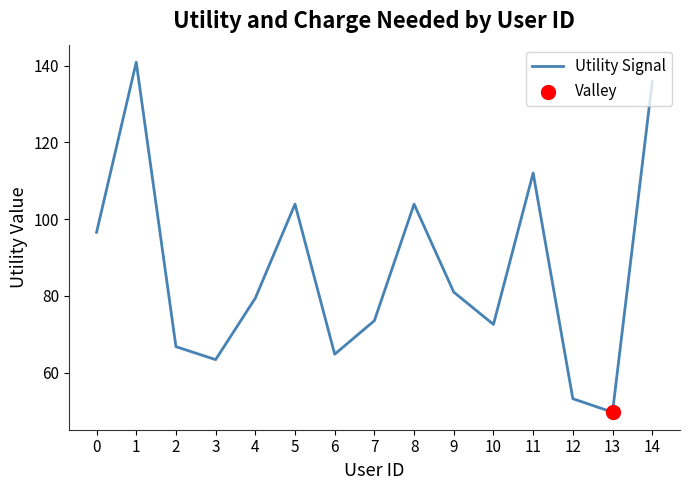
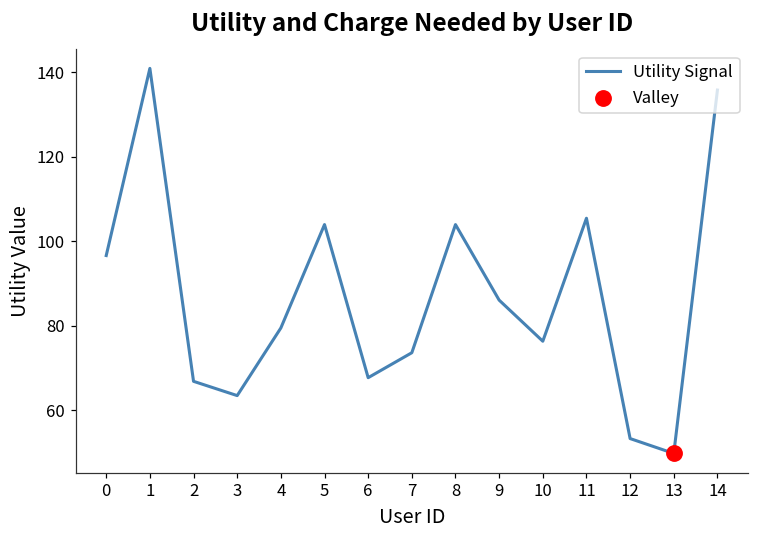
  {
    "Utility Signal": {
      "0": 97,
      "1": 141,
      "2": 67,
      "3": 63,
      "4": 79,
      "5": 104,
-     "6": 65,
+     "6": 68,
      "7": 74,
      "8": 104,
-     "9": 81,
-     "10": 73,
-     "11": 112,
+     "9": 86,
+     "10": 76,
+     "11": 105,
      "12": 53
    }
  }
